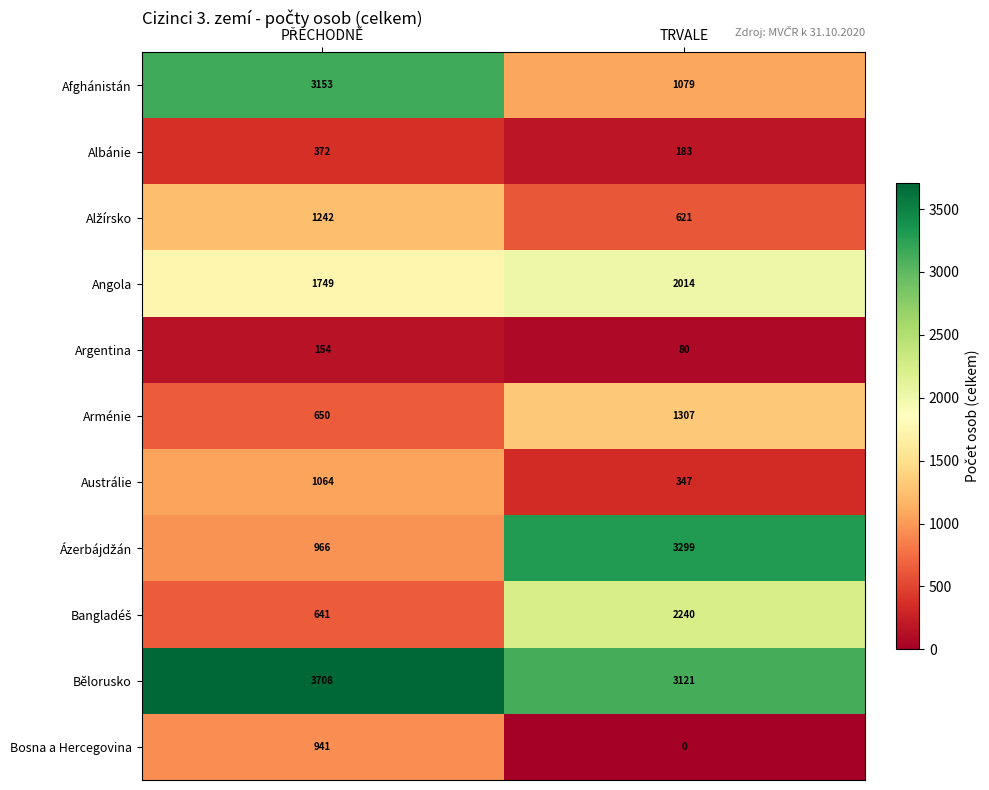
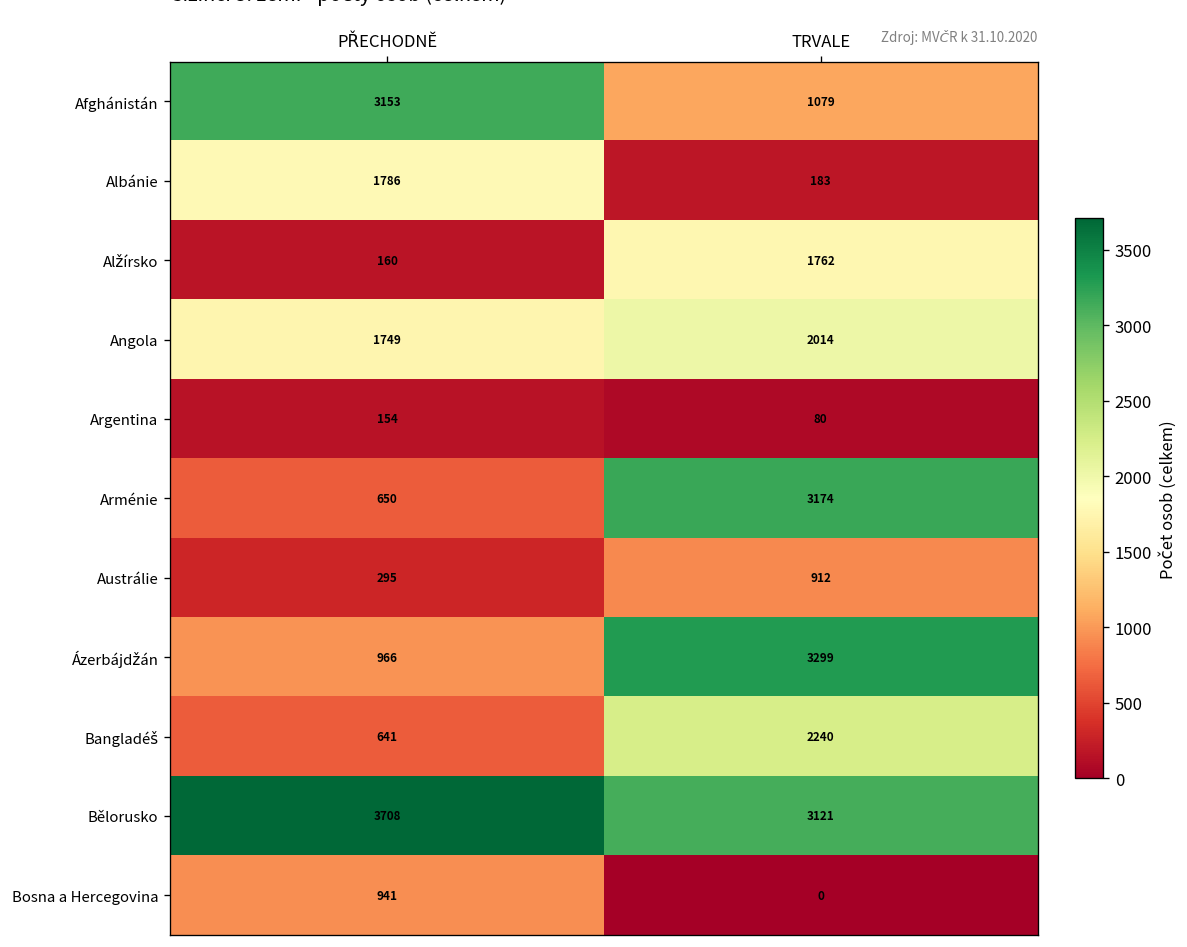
  {
    "Afghánistán": {
      "PŘECHODNĚ": 3153,
      "TRVALE": 1079
    },
    "Albánie": {
-     "PŘECHODNĚ": 372,
+     "PŘECHODNĚ": 1786,
      "TRVALE": 183
    },
    "Alžírsko": {
-     "PŘECHODNĚ": 1242,
-     "TRVALE": 621
+     "PŘECHODNĚ": 160,
+     "TRVALE": 1762
    },
    "Angola": {
      "PŘECHODNĚ": 1749,
      "TRVALE": 2014
    },
    "Argentina": {
      "PŘECHODNĚ": 154,
      "TRVALE": 80
    },
    "Arménie": {
      "PŘECHODNĚ": 650,
-     "TRVALE": 1307
+     "TRVALE": 3174
    },
    "Austrálie": {
-     "PŘECHODNĚ": 1064,
-     "TRVALE": 347
+     "PŘECHODNĚ": 295,
+     "TRVALE": 912
    },
    "Ázerbájdžán": {
      "PŘECHODNĚ": 966,
      "TRVALE": 3299
    },
    "Bangladéš": {
      "PŘECHODNĚ": 641,
      "TRVALE": 2240
    },
    "Bělorusko": {
      "PŘECHODNĚ": 3708,
      "TRVALE": 3121
    },
    "Bosna a Hercegovina": {
      "PŘECHODNĚ": 941,
      "TRVALE": 0
    }
  }
